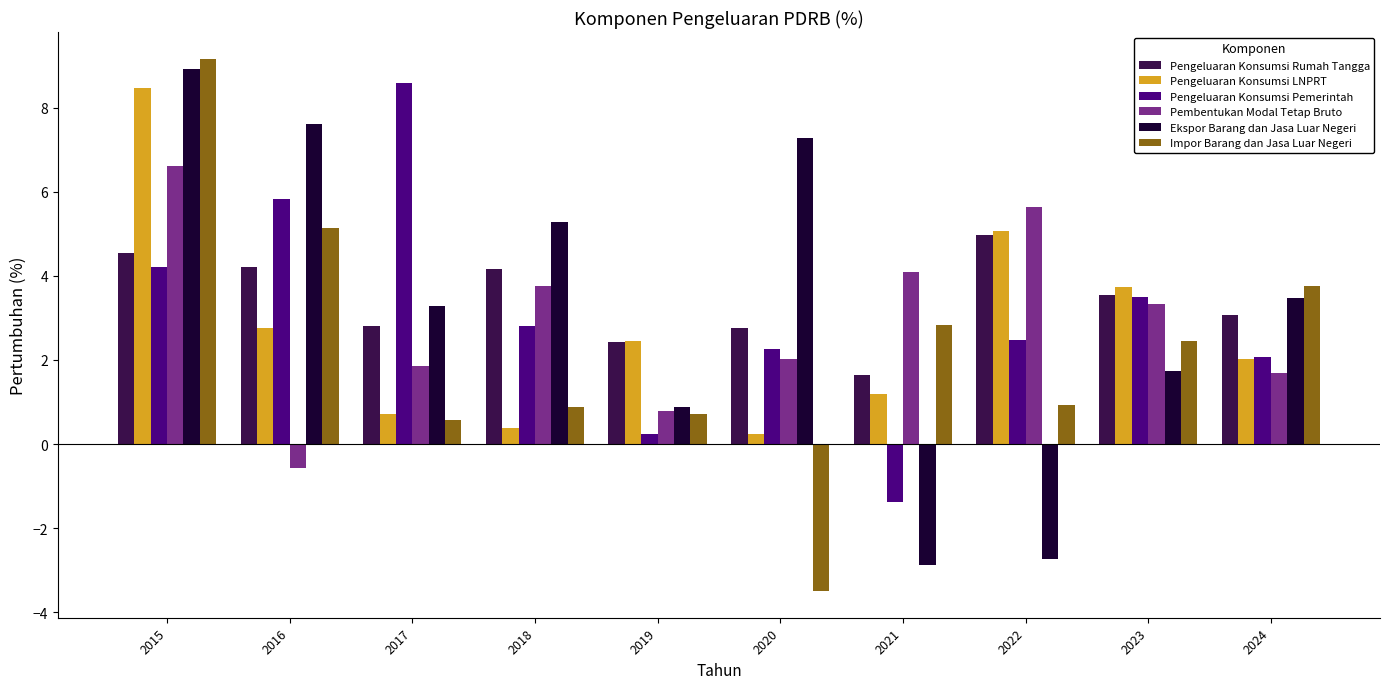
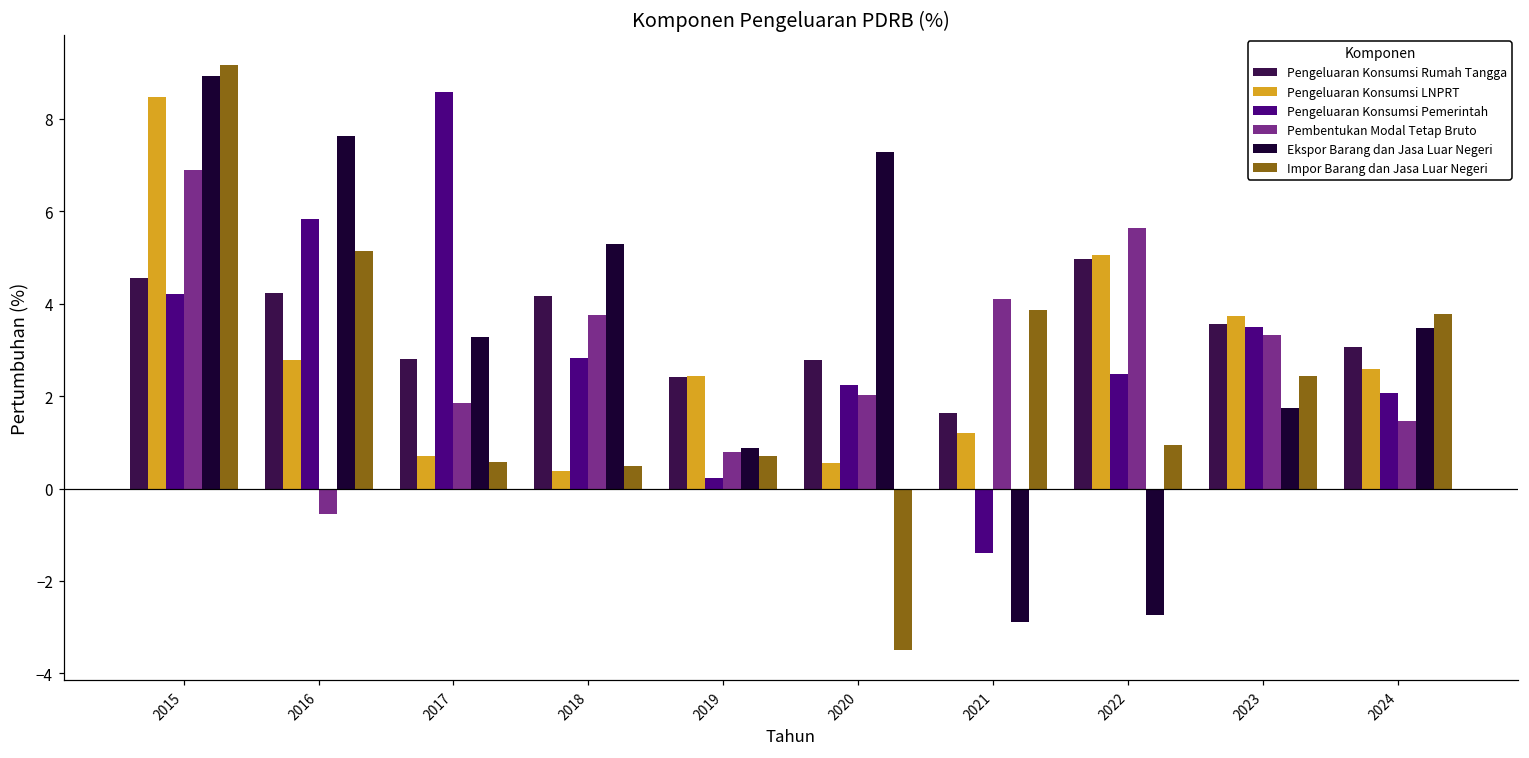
  {
    "Pengeluaran Konsumsi LNPRT": {
      "2015": 8.5,
      "2016": 2.8,
      "2017": 0.7,
      "2018": 0.4,
      "2019": 2.4,
-     "2020": 0.2,
+     "2020": 0.6,
      "2021": 1.2,
      "2022": 5.1,
      "2023": 3.7,
-     "2024": 2.0
+     "2024": 2.6
    },
    "Pembentukan Modal Tetap Bruto": {
-     "2015": 6.6,
+     "2015": 6.9,
      "2016": -0.6,
      "2017": 1.9,
      "2018": 3.8,
      "2019": 0.8,
      "2020": 2.0,
      "2021": 4.1,
      "2022": 5.6,
      "2023": 3.3,
-     "2024": 1.7
+     "2024": 1.5
    },
    "Impor Barang dan Jasa Luar Negeri": {
      "2015": 9.2,
      "2016": 5.1,
      "2017": 0.6,
-     "2018": 0.9,
+     "2018": 0.5,
      "2019": 0.7,
      "2020": -3.5,
-     "2021": 2.8,
+     "2021": 3.9,
      "2022": 0.9,
      "2023": 2.4,
      "2024": 3.8
    }
  }
